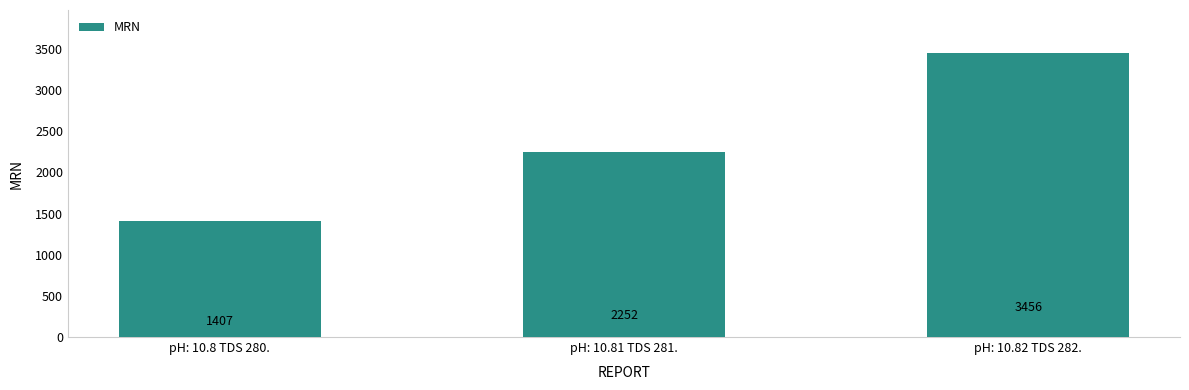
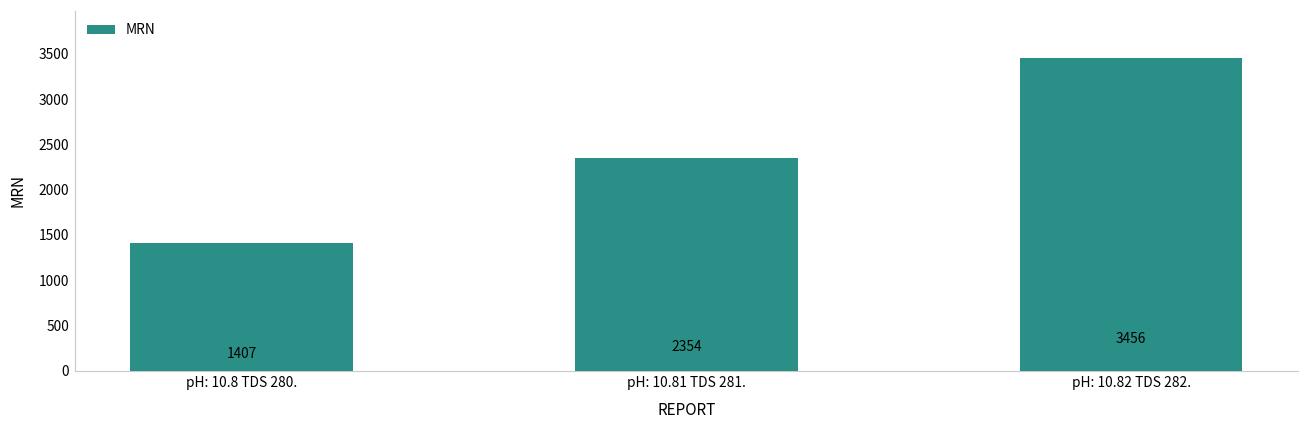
  {
    "pH: 10.8 TDS 280.": 1407,
-   "pH: 10.81 TDS 281.": 2252,
+   "pH: 10.81 TDS 281.": 2354,
    "pH: 10.82 TDS 282.": 3456
  }
